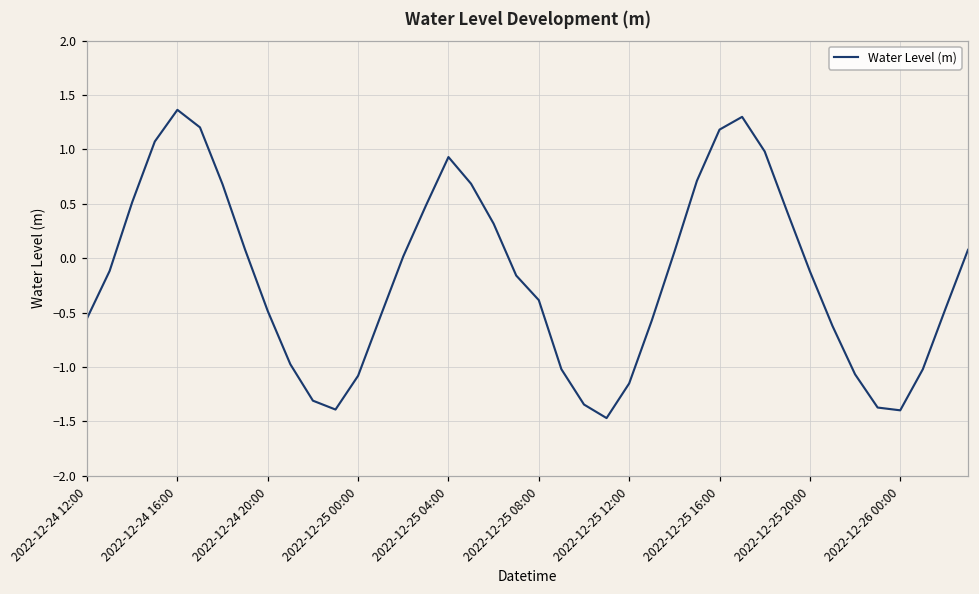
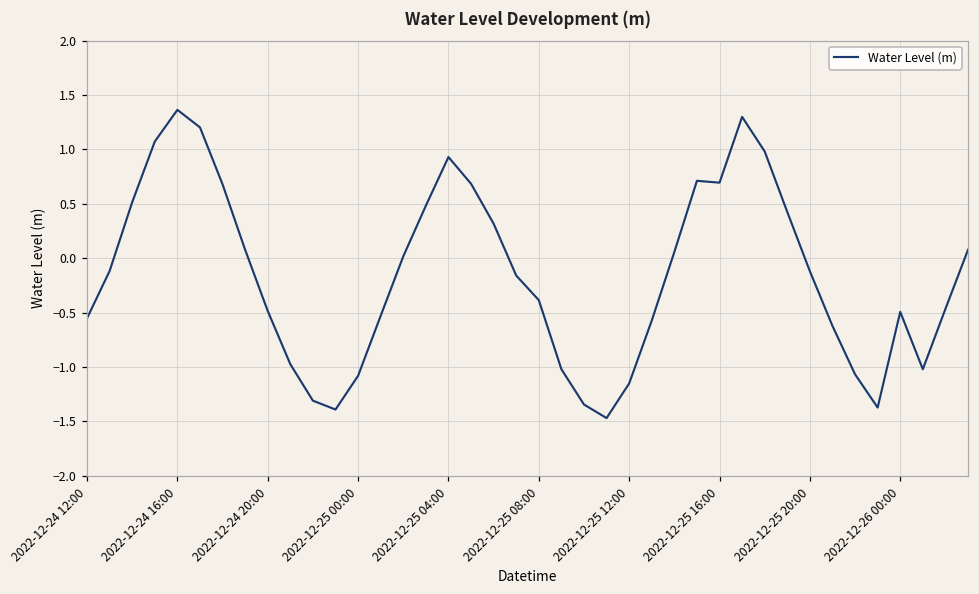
  {
    "2022-12-24 12:00": -0.6,
    "2022-12-24 16:00": 1.4,
    "2022-12-24 20:00": -0.5,
    "2022-12-25 00:00": -1.1,
    "2022-12-25 04:00": 0.9,
    "2022-12-25 08:00": -0.4,
    "2022-12-25 12:00": -1.2,
-   "2022-12-25 16:00": 1.2,
+   "2022-12-25 16:00": 0.7,
    "2022-12-25 20:00": -0.1,
-   "2022-12-26 00:00": -1.4
+   "2022-12-26 00:00": -0.5
  }
